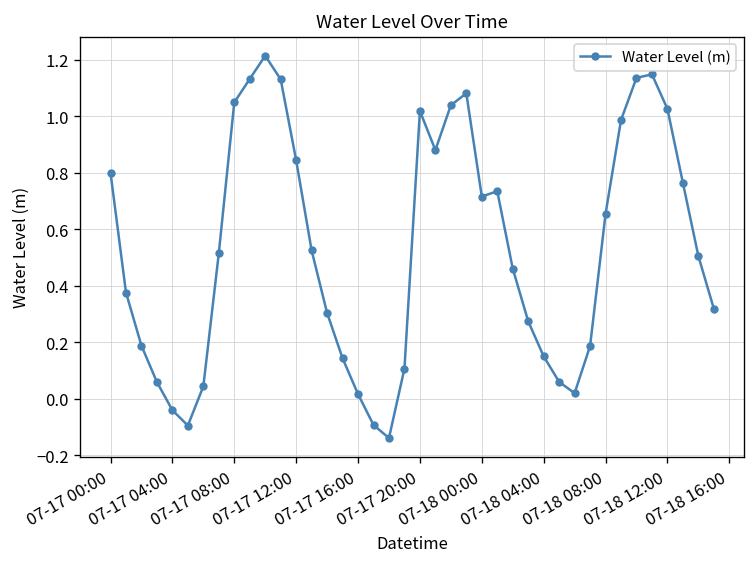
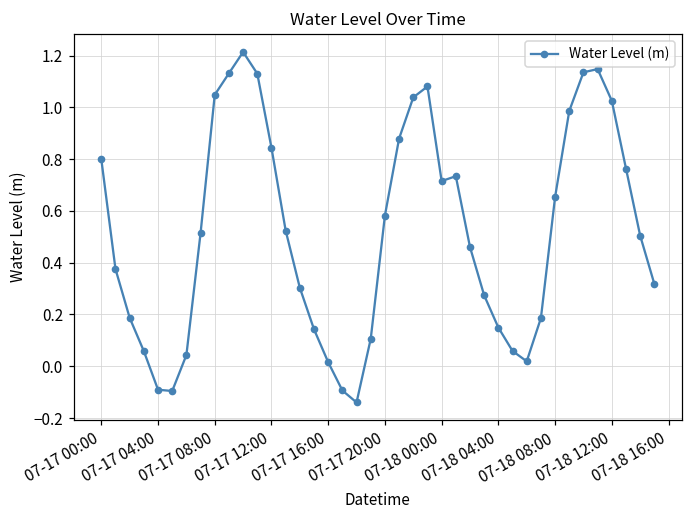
  {
    "07-17 00:00": 0.80,
-   "07-17 04:00": -0.04,
+   "07-17 04:00": -0.09,
    "07-17 08:00": 1.05,
    "07-17 12:00": 0.84,
    "07-17 16:00": 0.02,
-   "07-17 20:00": 1.02,
+   "07-17 20:00": 0.58,
    "07-18 00:00": 0.72,
    "07-18 04:00": 0.15,
    "07-18 08:00": 0.65,
    "07-18 12:00": 1.03
  }
